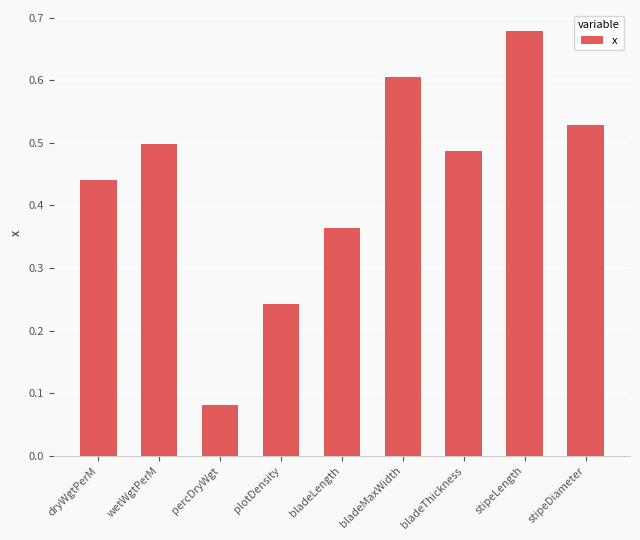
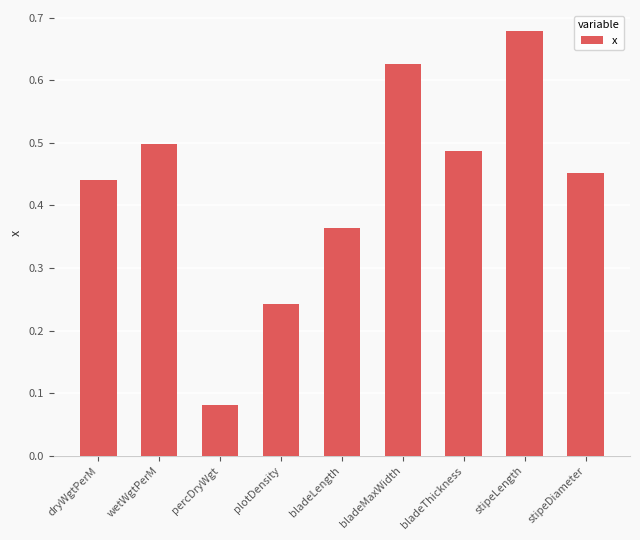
  {
    "dryWgtPerM": 0.44,
    "wetWgtPerM": 0.50,
    "percDryWgt": 0.08,
    "plotDensity": 0.24,
    "bladeLength": 0.36,
-   "bladeMaxWidth": 0.60,
+   "bladeMaxWidth": 0.63,
    "bladeThickness": 0.49,
    "stipeLength": 0.68,
-   "stipeDiameter": 0.53
+   "stipeDiameter": 0.45
  }
